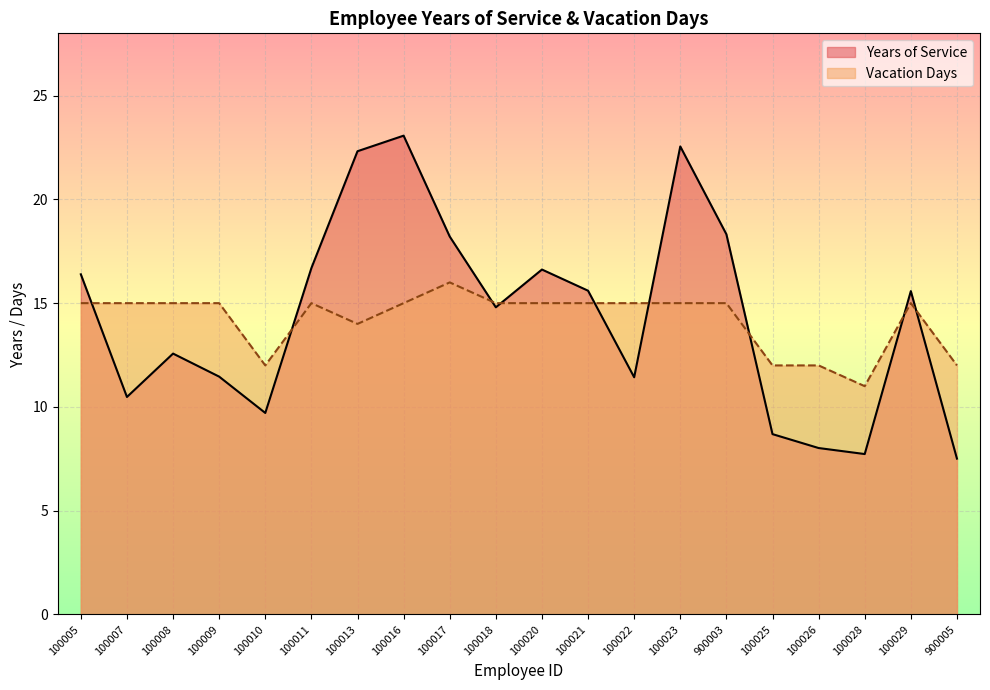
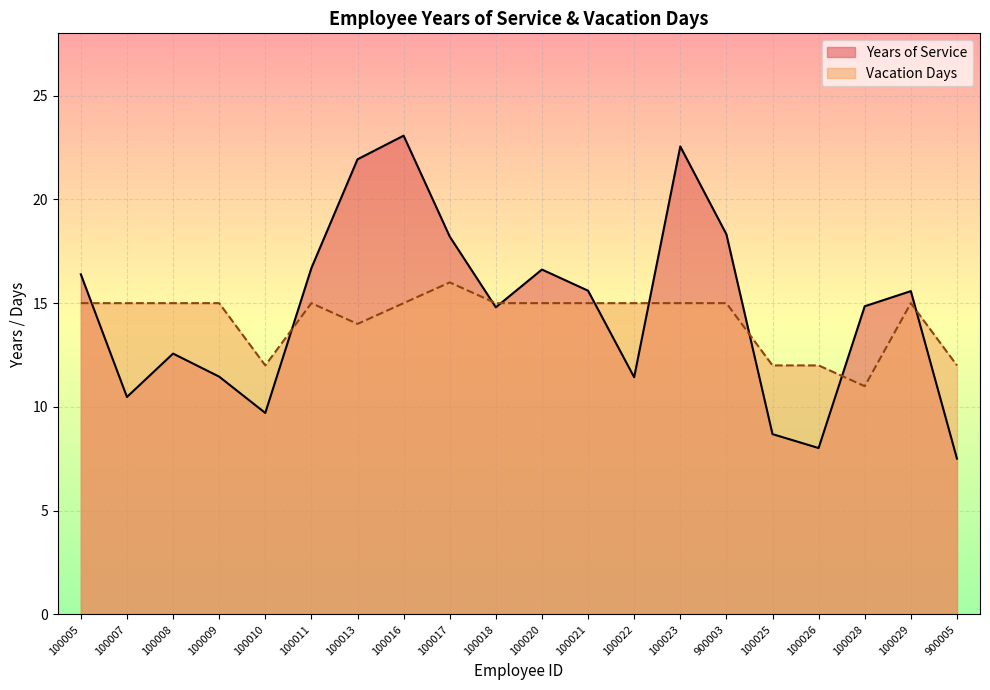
  {
    "Years of Service": {
      "100005": 16.4,
      "100007": 10.5,
      "100008": 12.6,
      "100009": 11.5,
      "100010": 9.7,
      "100011": 16.7,
-     "100013": 22.3,
+     "100013": 21.9,
      "100016": 23.1,
      "100017": 18.2,
      "100018": 14.8,
      "100020": 16.6,
      "100021": 15.6,
      "100022": 11.4,
      "100023": 22.6,
      "900003": 18.3,
      "100025": 8.7,
      "100026": 8.0,
-     "100028": 7.7,
+     "100028": 14.9,
      "100029": 15.6,
      "900005": 7.5
    },
    "Vacation Days": {
      "100005": 15.0,
      "100007": 15.0,
      "100008": 15.0,
      "100009": 15.0,
      "100010": 12.0,
      "100011": 15.0,
      "100013": 14.0,
      "100016": 15.0,
      "100017": 16.0,
      "100018": 15.0,
      "100020": 15.0,
      "100021": 15.0,
      "100022": 15.0,
      "100023": 15.0,
      "900003": 15.0,
      "100025": 12.0,
      "100026": 12.0,
      "100028": 11.0,
      "100029": 15.0,
      "900005": 12.0
    }
  }
